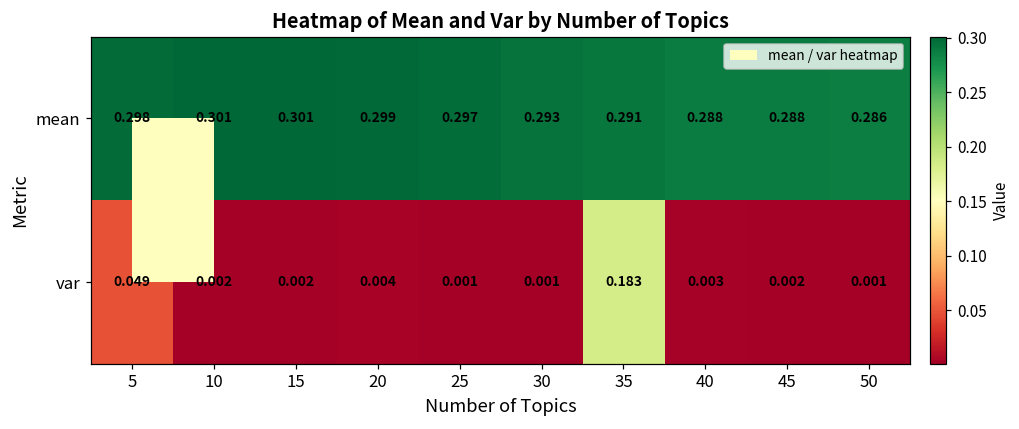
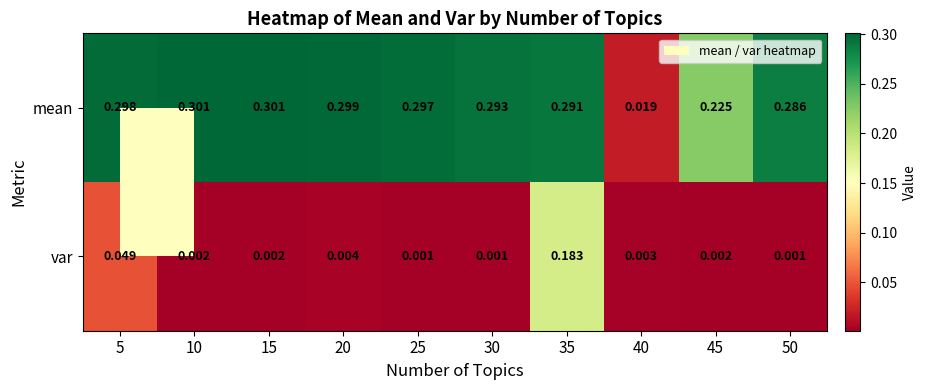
  {
    "mean": {
      "15": 0.301,
      "20": 0.299,
      "25": 0.297,
      "30": 0.293,
      "35": 0.291,
-     "40": 0.288,
-     "45": 0.288,
+     "40": 0.019,
+     "45": 0.225,
      "50": 0.286
    },
    "var": {
      "15": 0.002,
      "20": 0.004,
      "25": 0.001,
      "30": 0.001,
      "35": 0.183,
      "40": 0.003,
      "45": 0.002,
      "50": 0.001
    }
  }
